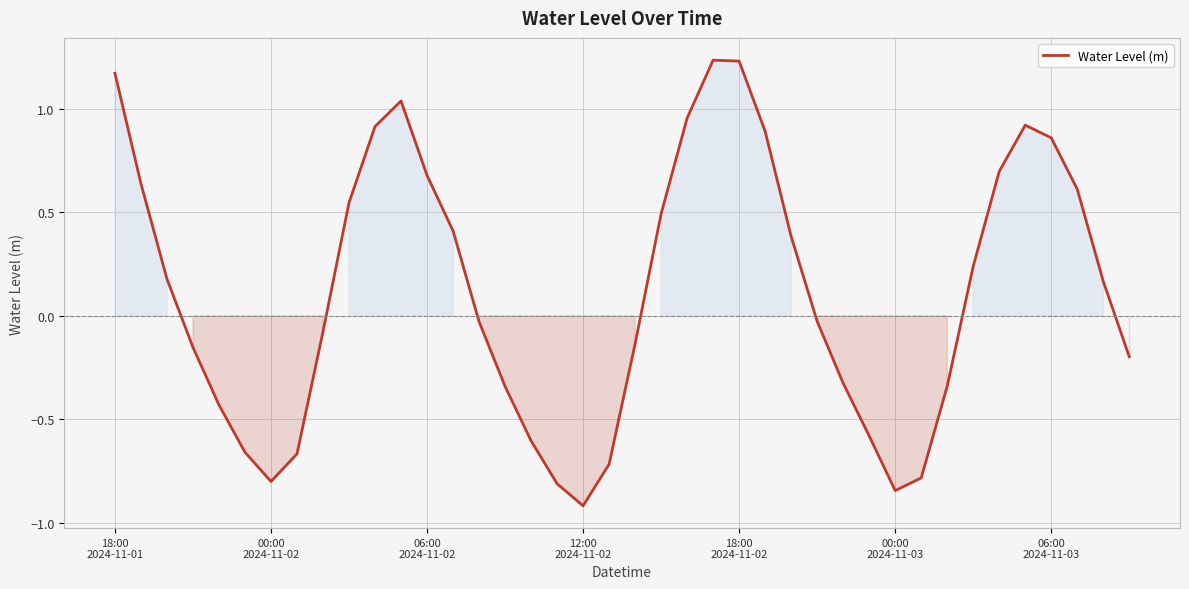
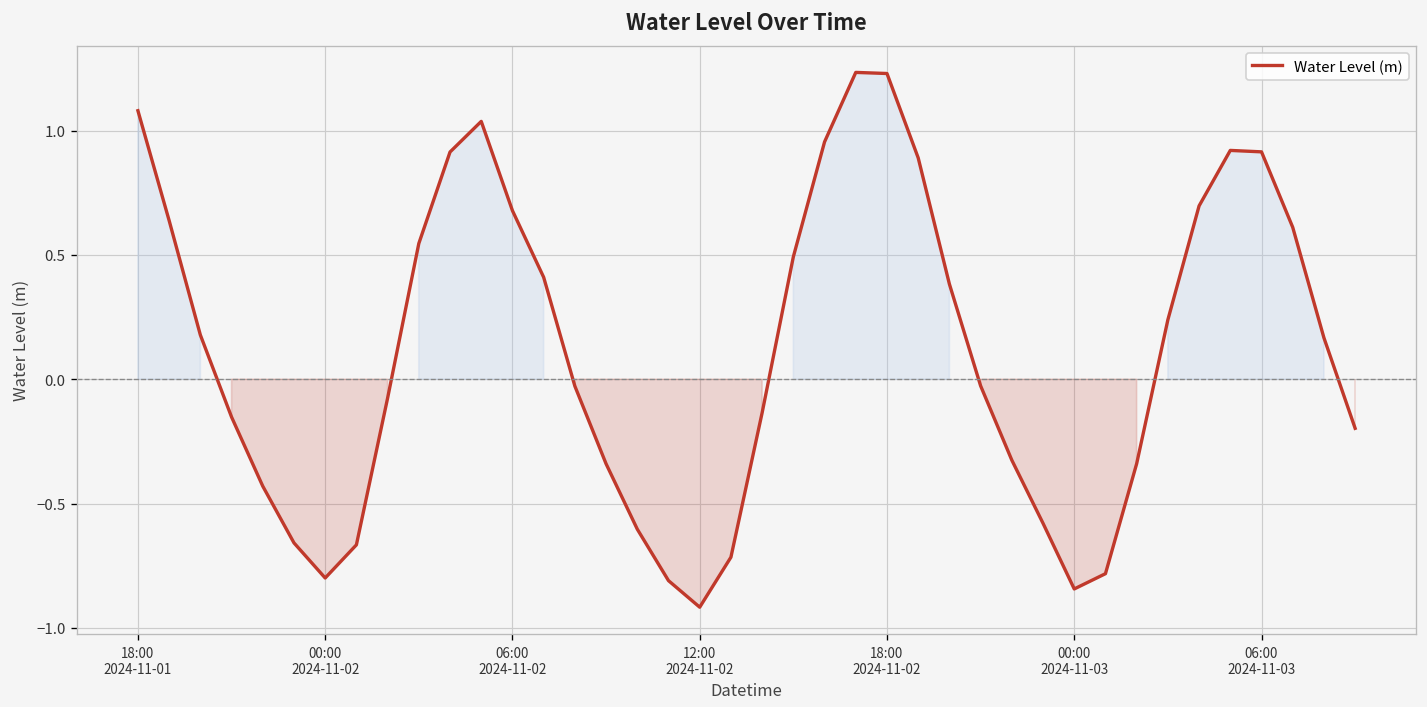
  {
-   "18:00 2024-11-01": 1.17,
+   "18:00 2024-11-01": 1.08,
    "00:00 2024-11-02": -0.80,
    "06:00 2024-11-02": 0.68,
    "12:00 2024-11-02": -0.92,
    "18:00 2024-11-02": 1.23,
    "00:00 2024-11-03": -0.84,
-   "06:00 2024-11-03": 0.86
+   "06:00 2024-11-03": 0.91
  }
